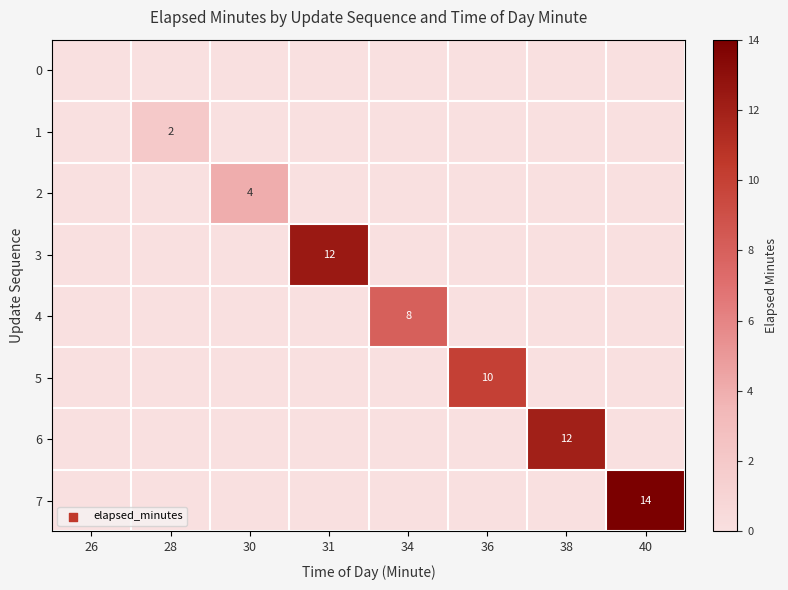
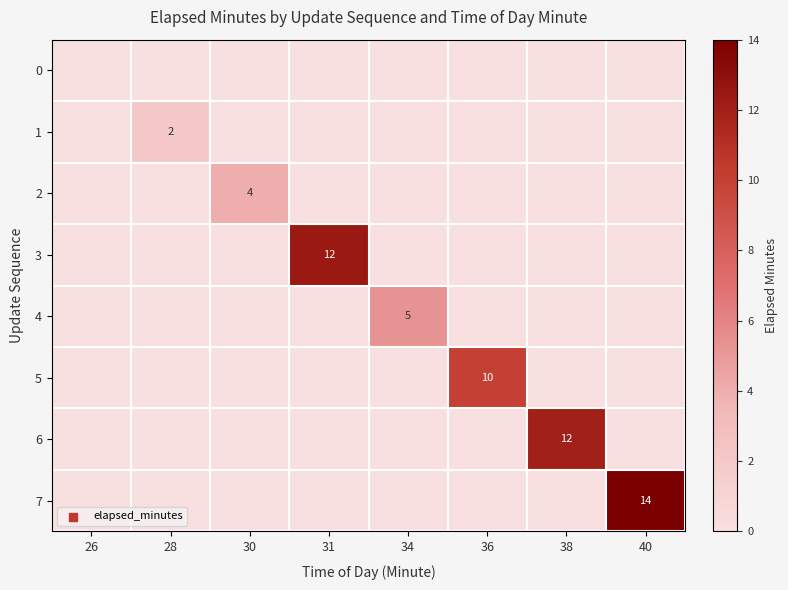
  {
    "1": {
      "28": 2
    },
    "2": {
      "30": 4
    },
    "3": {
      "31": 12
    },
    "4": {
-     "34": 8
+     "34": 5
    },
    "5": {
      "36": 10
    },
    "6": {
      "38": 12
    },
    "7": {
      "40": 14
    }
  }
